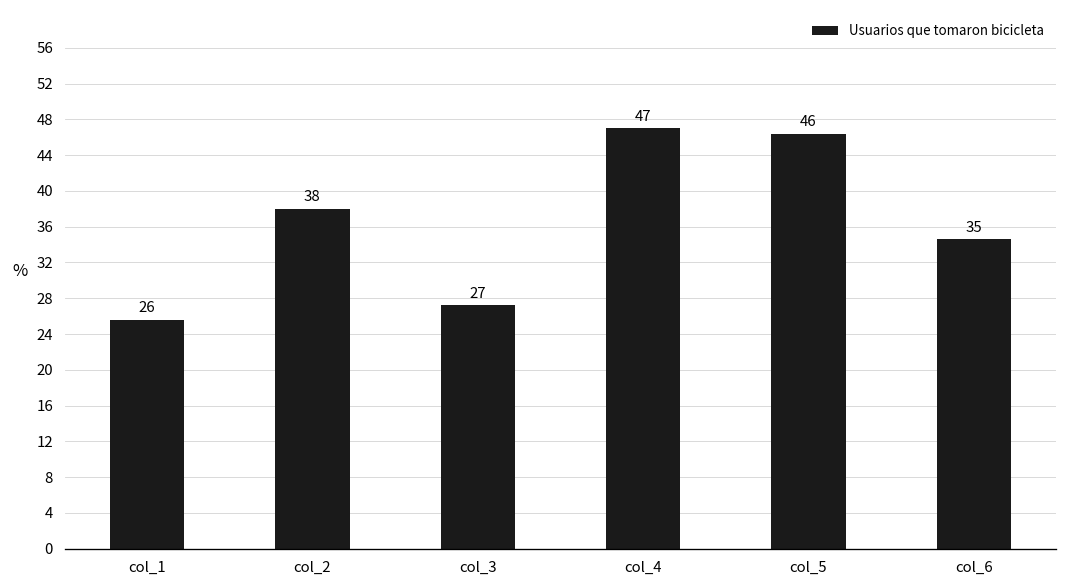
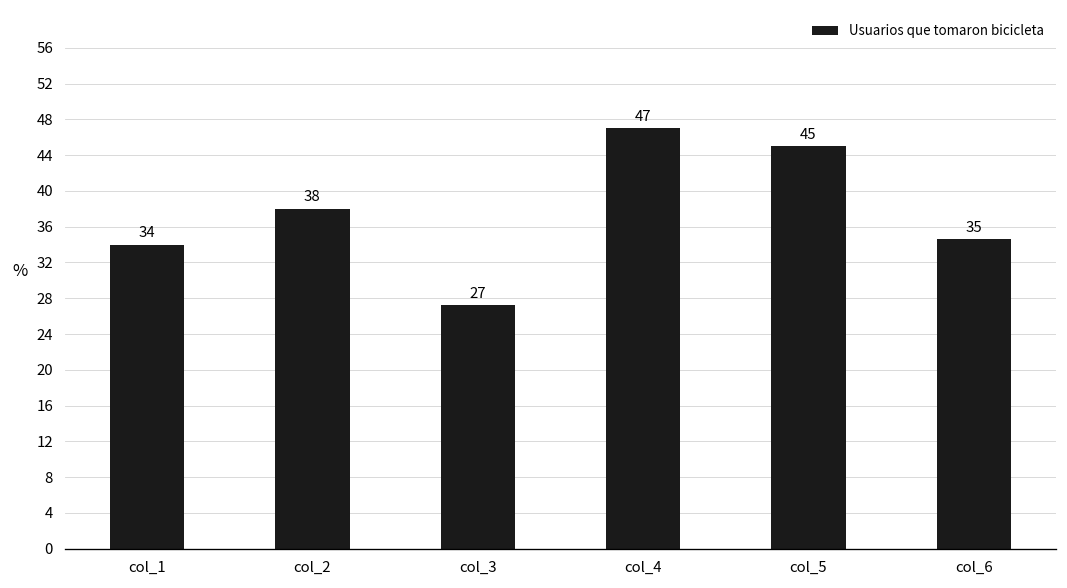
  {
-   "col_1": 26,
+   "col_1": 34,
    "col_2": 38,
    "col_3": 27,
    "col_4": 47,
-   "col_5": 46,
+   "col_5": 45,
    "col_6": 35
  }
